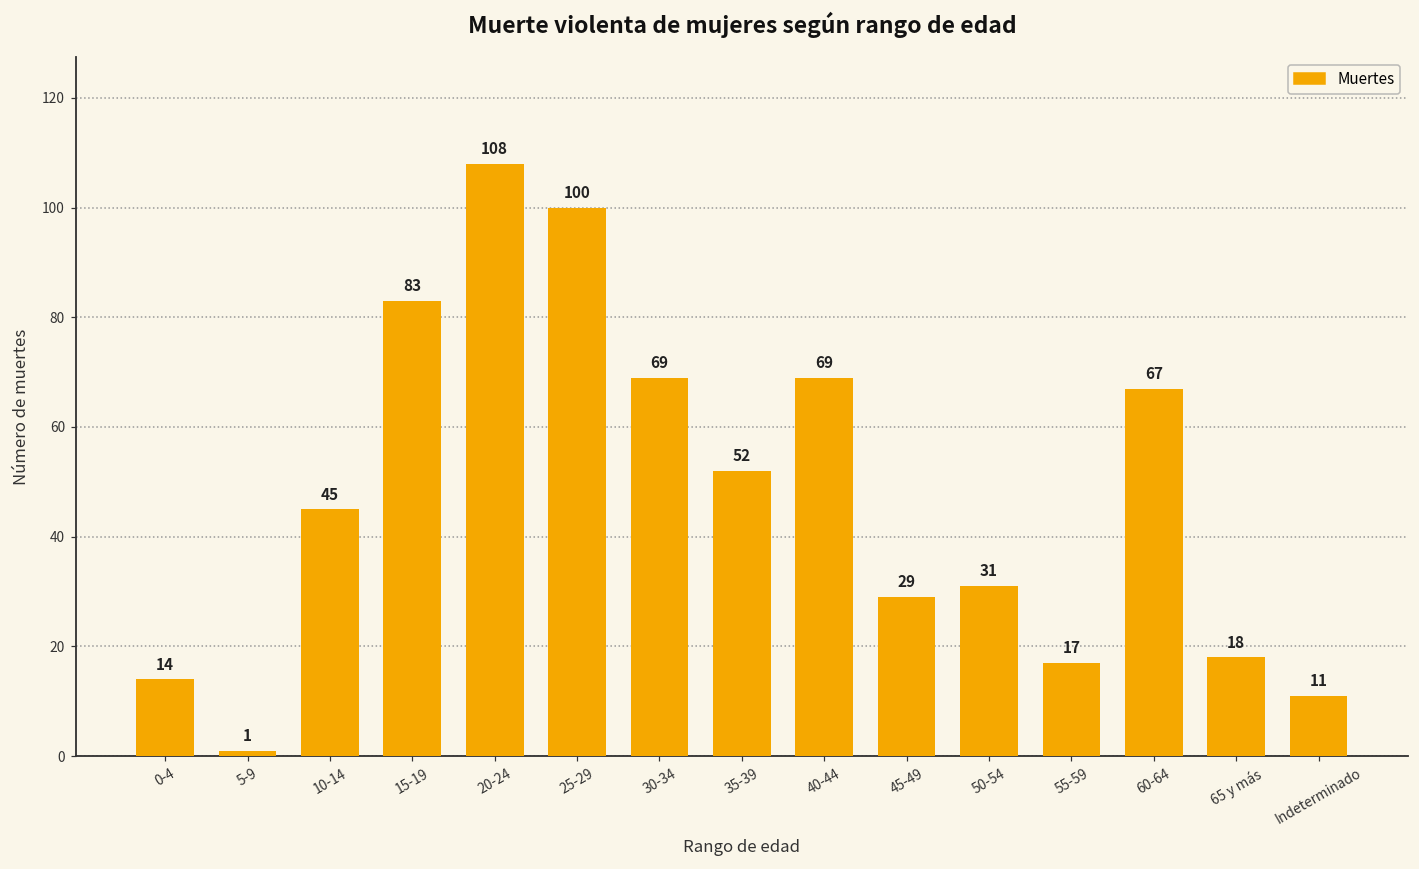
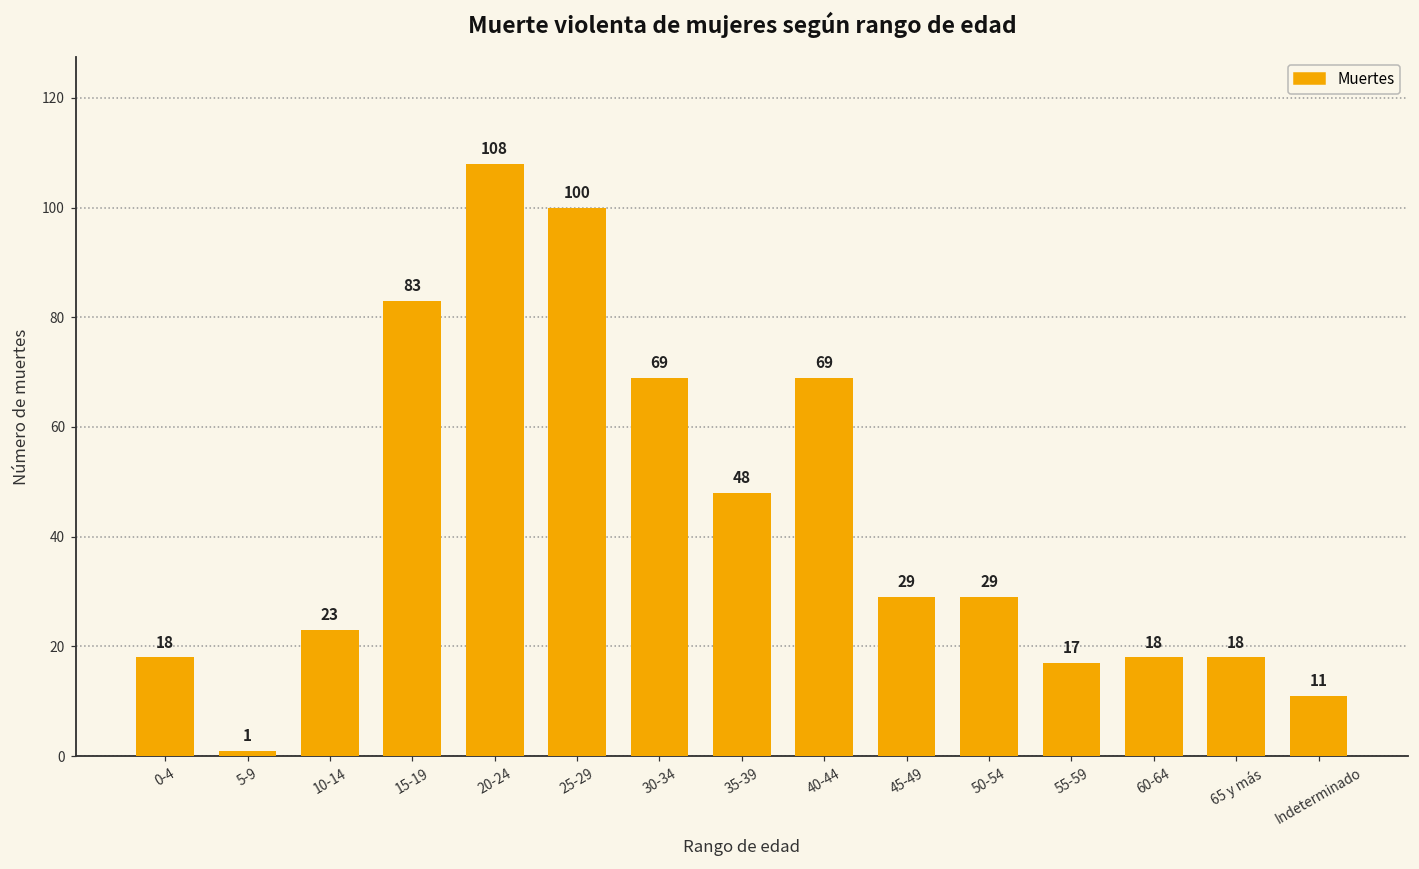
  {
-   "0-4": 14,
+   "0-4": 18,
    "5-9": 1,
-   "10-14": 45,
+   "10-14": 23,
    "15-19": 83,
    "20-24": 108,
    "25-29": 100,
    "30-34": 69,
-   "35-39": 52,
+   "35-39": 48,
    "40-44": 69,
    "45-49": 29,
-   "50-54": 31,
+   "50-54": 29,
    "55-59": 17,
-   "60-64": 67,
+   "60-64": 18,
    "65 y más": 18,
    "Indeterminado": 11
  }
